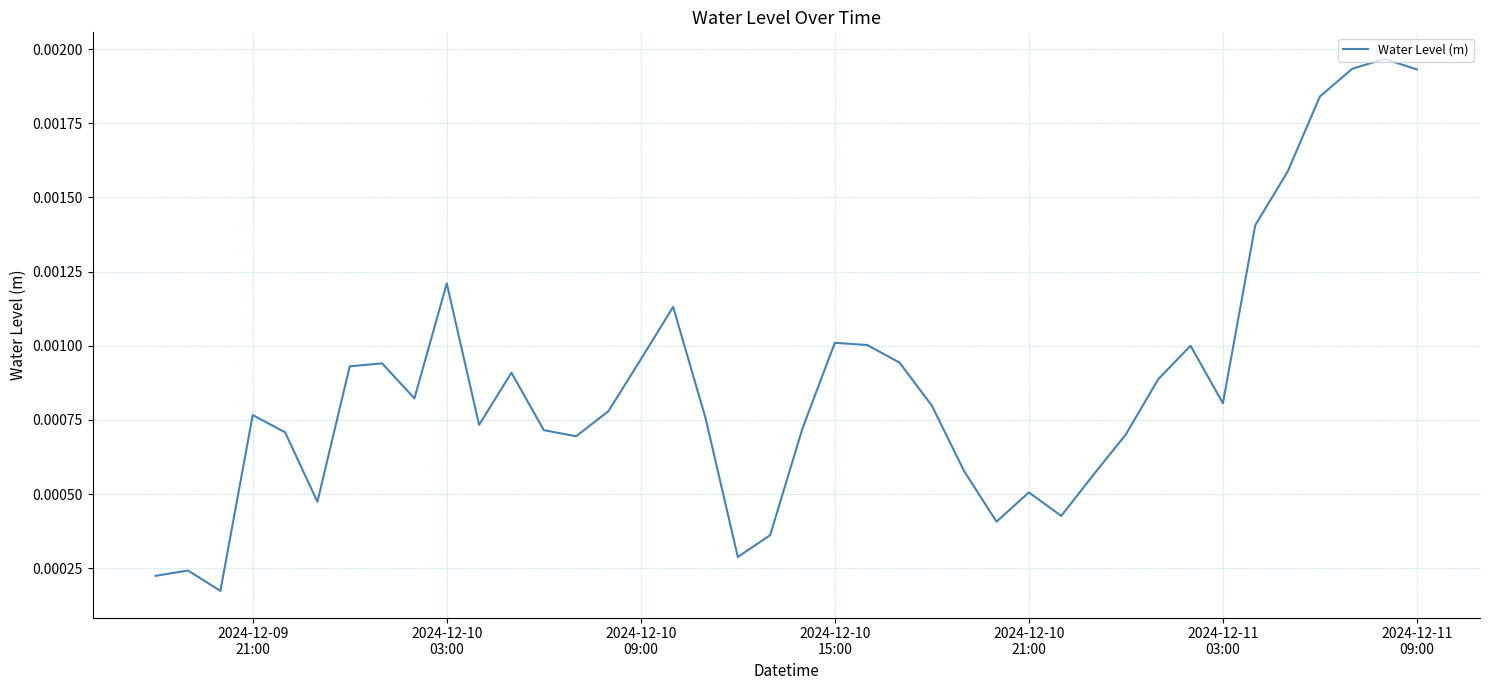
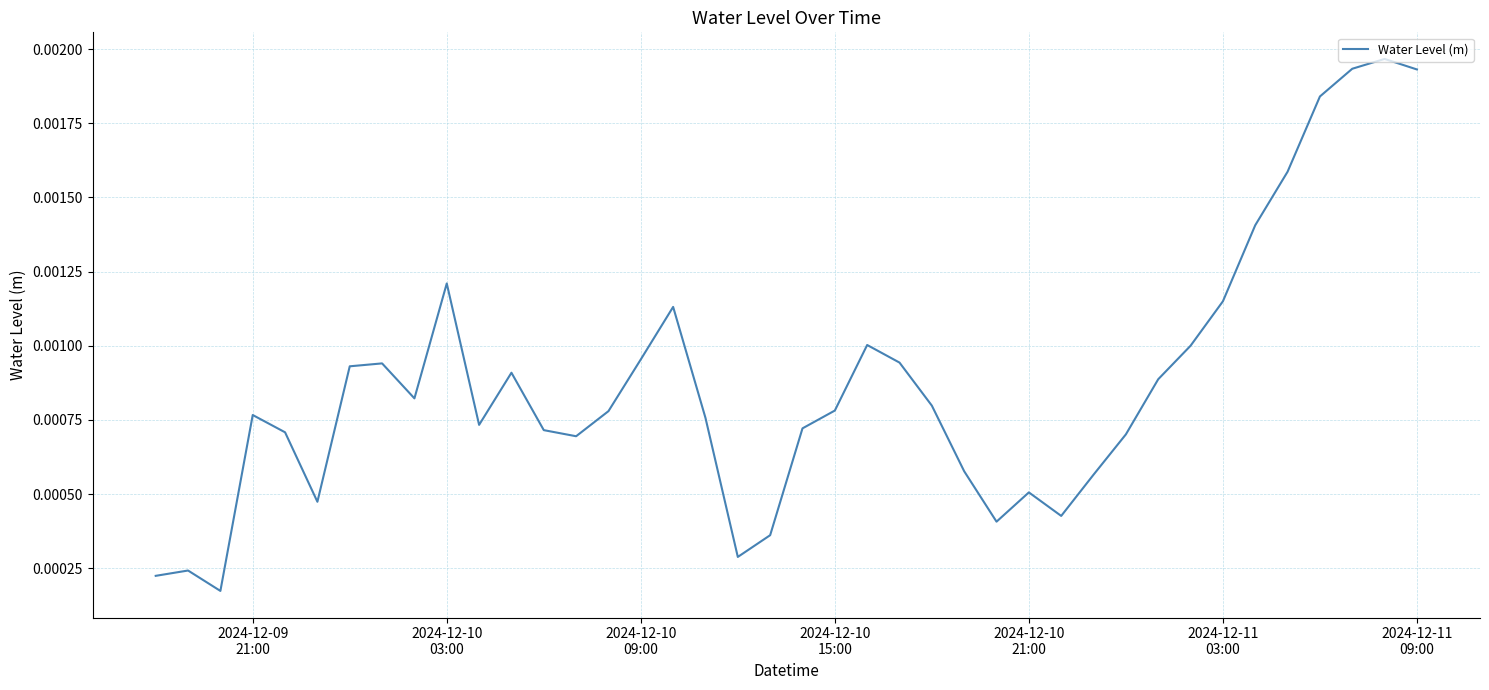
  {
    "2024-12-09 21:00": 0.00077,
    "2024-12-10 03:00": 0.00121,
    "2024-12-10 09:00": 0.00095,
-   "2024-12-10 15:00": 0.00101,
+   "2024-12-10 15:00": 0.00078,
    "2024-12-10 21:00": 0.00051,
-   "2024-12-11 03:00": 0.00081,
+   "2024-12-11 03:00": 0.00115,
    "2024-12-11 09:00": 0.00193
  }
